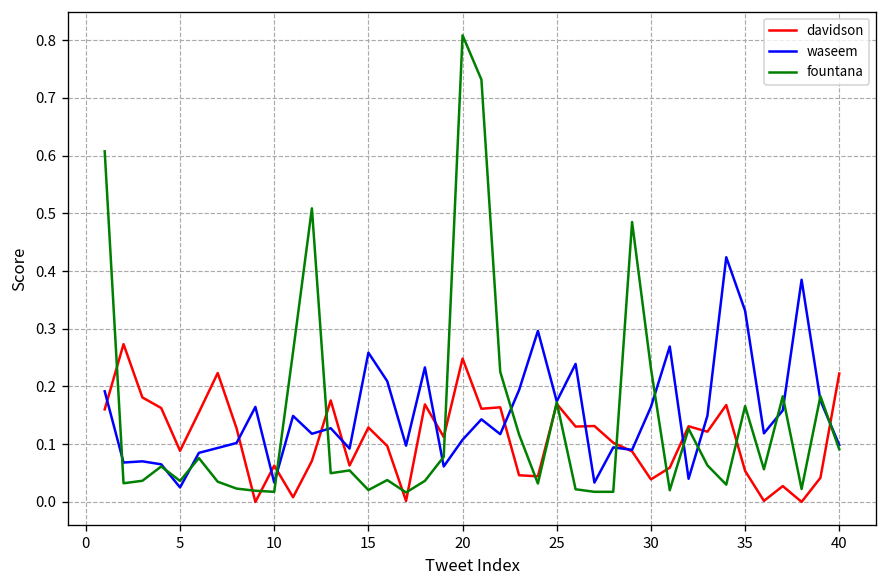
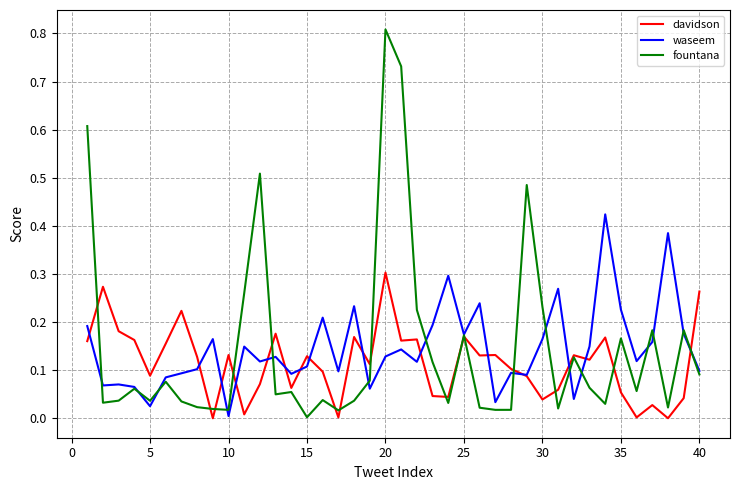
  {
    "davidson": {
      "5": 0.09,
-     "10": 0.06,
+     "10": 0.13,
      "15": 0.13,
-     "20": 0.25,
+     "20": 0.30,
      "30": 0.04,
      "35": 0.05,
-     "40": 0.22
+     "40": 0.26
    },
    "waseem": {
      "5": 0.03,
-     "10": 0.03,
-     "15": 0.26,
-     "20": 0.11,
+     "10": 0.00,
+     "15": 0.11,
+     "20": 0.13,
      "30": 0.16,
-     "35": 0.33,
+     "35": 0.23,
      "40": 0.10
    },
    "fountana": {
      "5": 0.04,
      "10": 0.02,
-     "15": 0.02,
+     "15": 0.00,
      "20": 0.81,
      "30": 0.23,
      "35": 0.17,
      "40": 0.09
    }
  }
